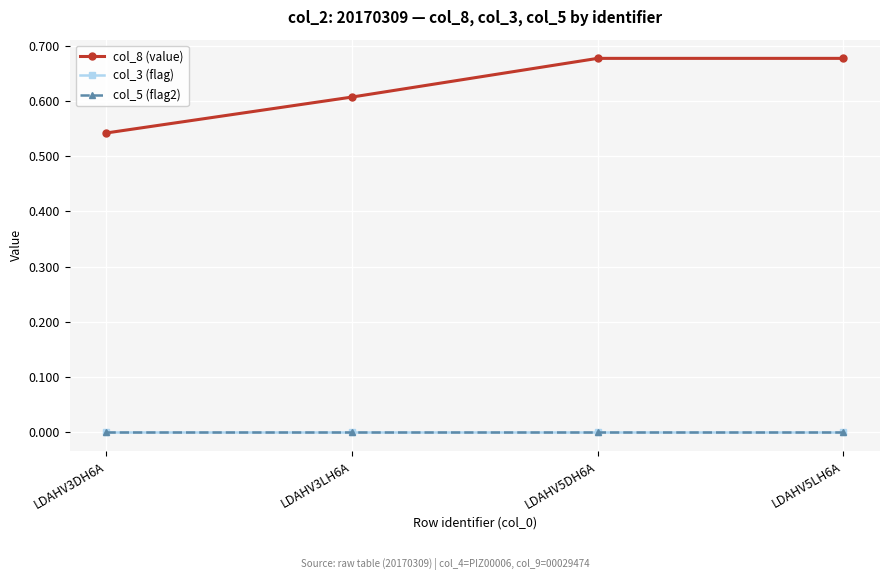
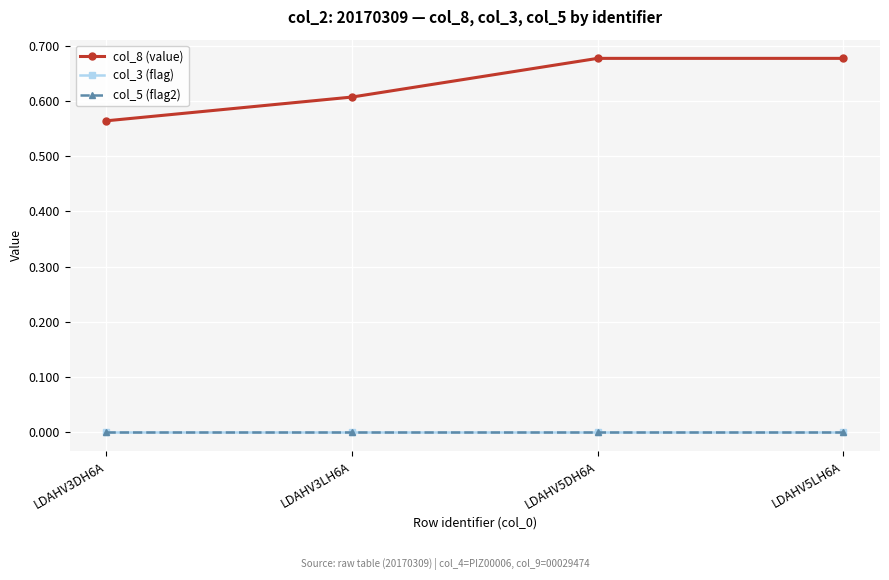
  {
    "col_8 (value)": {
-     "LDAHV3DH6A": 0.54,
+     "LDAHV3DH6A": 0.56,
      "LDAHV3LH6A": 0.61,
      "LDAHV5DH6A": 0.68,
      "LDAHV5LH6A": 0.68
    },
    "col_5 (flag2)": {
      "LDAHV3DH6A": 0.00,
      "LDAHV3LH6A": 0.00,
      "LDAHV5DH6A": 0.00,
      "LDAHV5LH6A": 0.00
    }
  }
